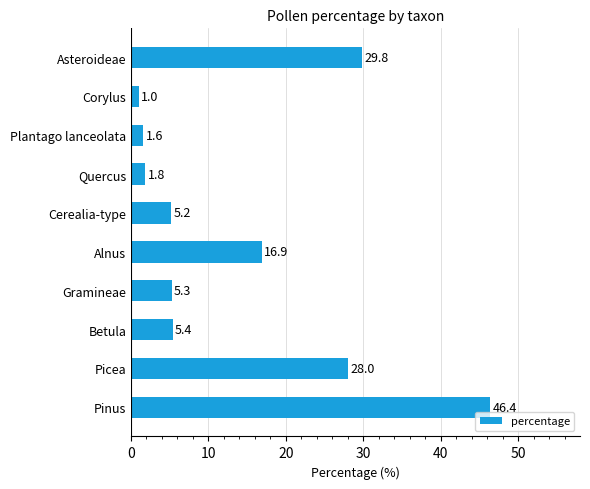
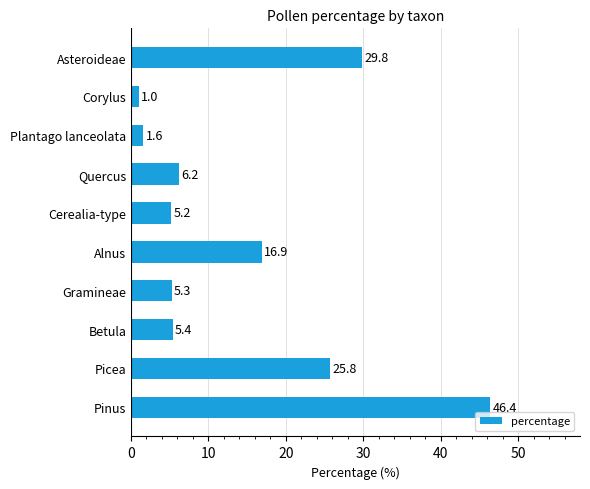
  {
    "Asteroideae": 29.8,
    "Corylus": 1.0,
    "Plantago lanceolata": 1.6,
-   "Quercus": 1.8,
+   "Quercus": 6.2,
    "Cerealia-type": 5.2,
    "Alnus": 16.9,
    "Gramineae": 5.3,
    "Betula": 5.4,
-   "Picea": 28.0
+   "Picea": 25.8
  }
